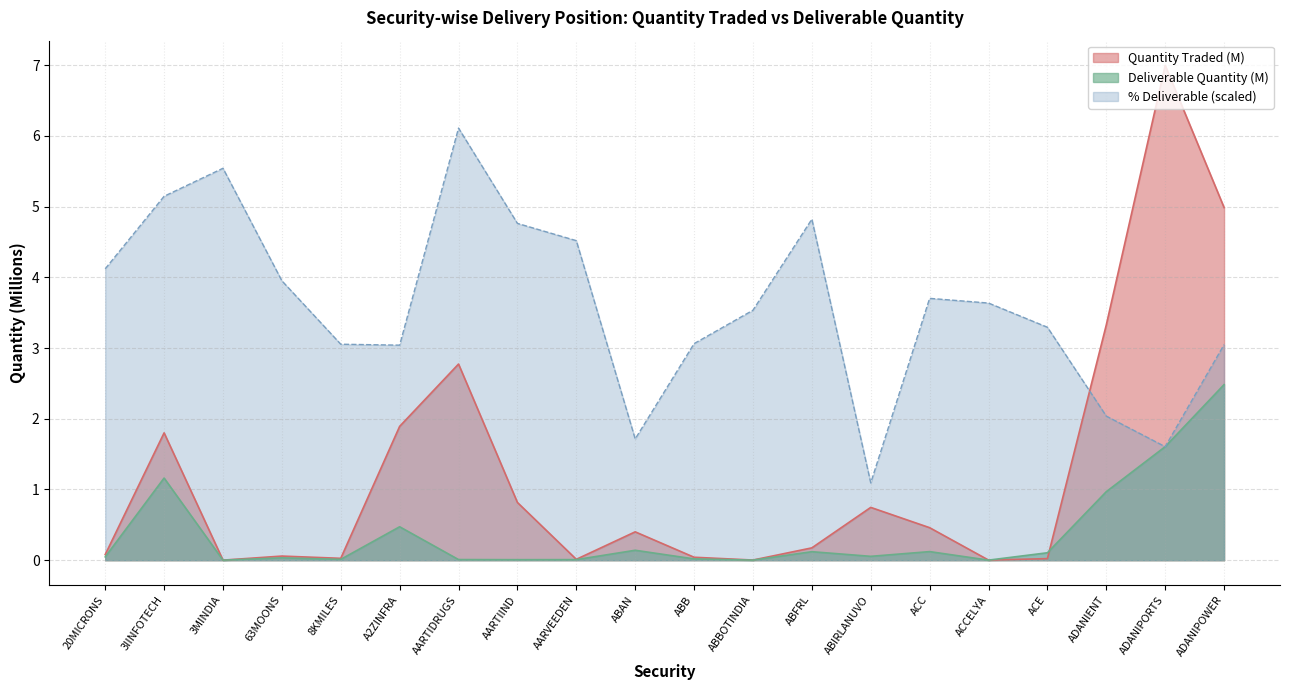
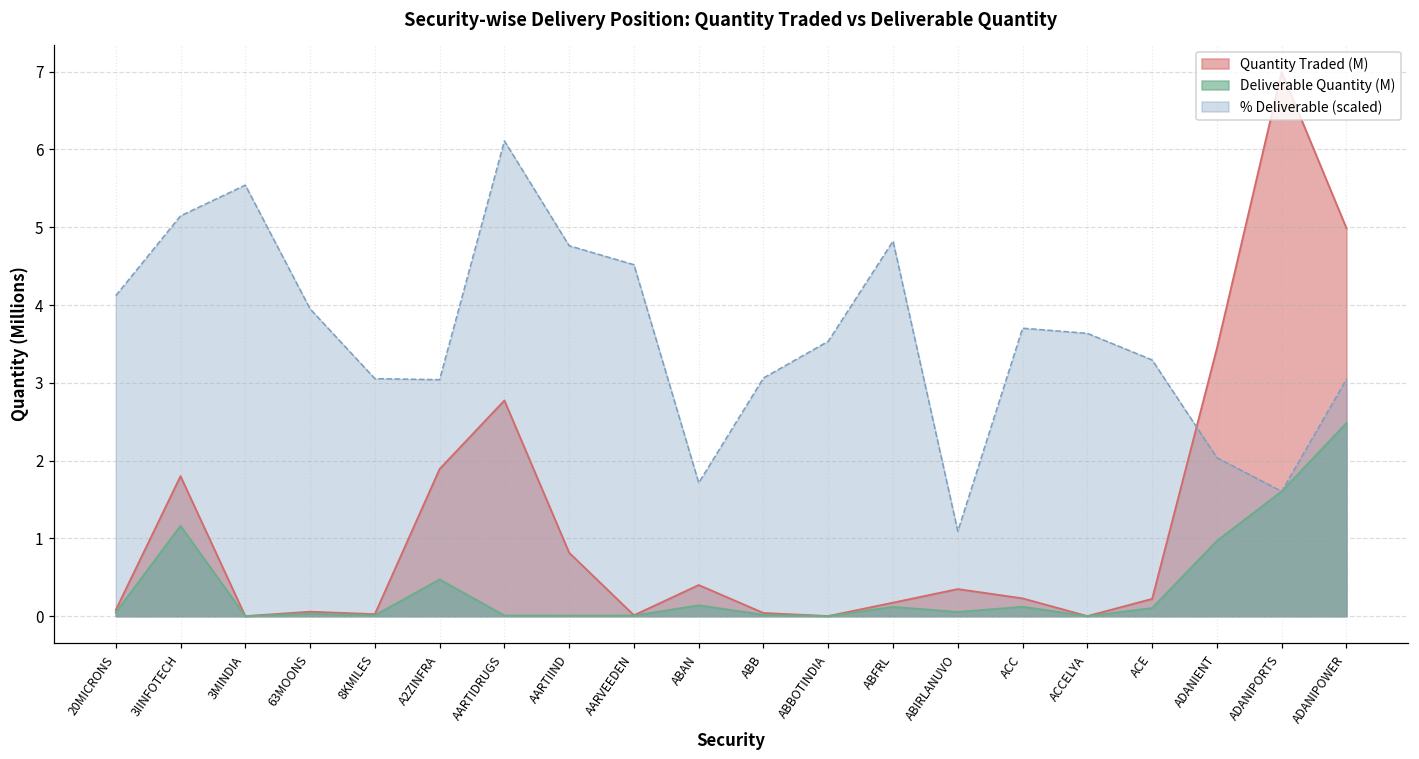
  {
    "Quantity Traded (M)": {
      "3IINFOTECH": 1.8,
      "A2ZINFRA": 1.9,
      "AARTIDRUGS": 2.8,
      "AARTIIND": 0.8,
      "ABAN": 0.4,
      "ABFRL": 0.2,
-     "ABIRLANUVO": 0.7,
-     "ACC": 0.5,
-     "ACE": 0.0,
-     "ADANIENT": 3.3,
+     "ABIRLANUVO": 0.3,
+     "ACC": 0.2,
+     "ACE": 0.2,
+     "ADANIENT": 3.4,
      "ADANIPOWER": 5.0
    }
  }
